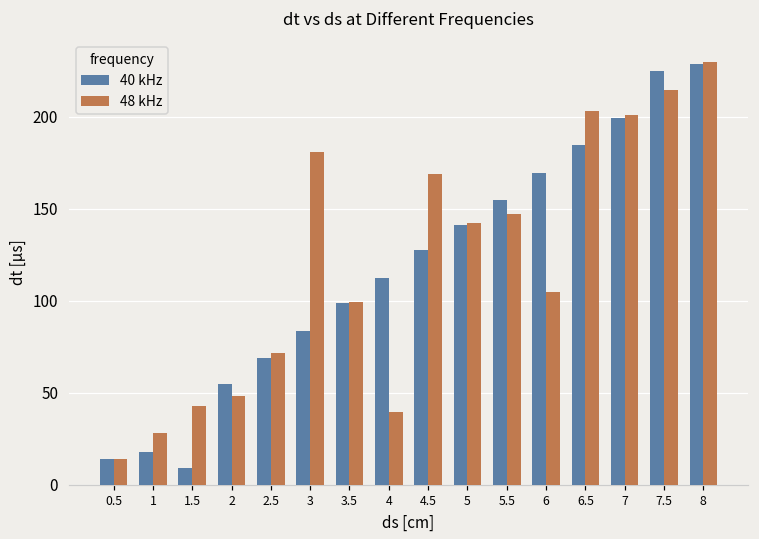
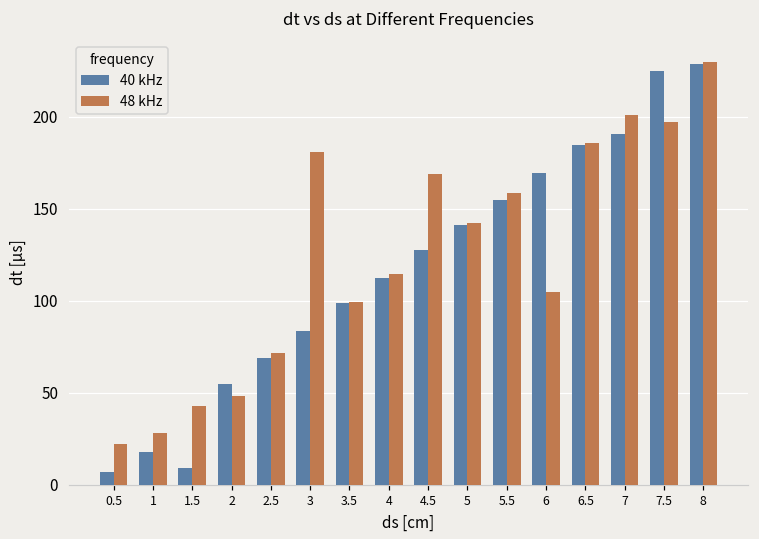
  {
    "40 kHz": {
-     "0.5": 14,
+     "0.5": 7,
      "1": 18,
      "1.5": 9,
      "2": 55,
      "2.5": 69,
      "3": 84,
      "3.5": 99,
      "4": 113,
      "4.5": 128,
      "5": 141,
      "5.5": 155,
      "6": 170,
      "6.5": 185,
-     "7": 200,
+     "7": 191,
      "7.5": 225,
      "8": 229
    },
    "48 kHz": {
-     "0.5": 14,
+     "0.5": 22,
      "1": 28,
      "1.5": 43,
      "2": 48,
      "2.5": 72,
      "3": 181,
      "3.5": 100,
-     "4": 40,
+     "4": 115,
      "4.5": 169,
      "5": 143,
-     "5.5": 147,
+     "5.5": 159,
      "6": 105,
-     "6.5": 203,
+     "6.5": 186,
      "7": 201,
-     "7.5": 215,
+     "7.5": 197,
      "8": 230
    }
  }
